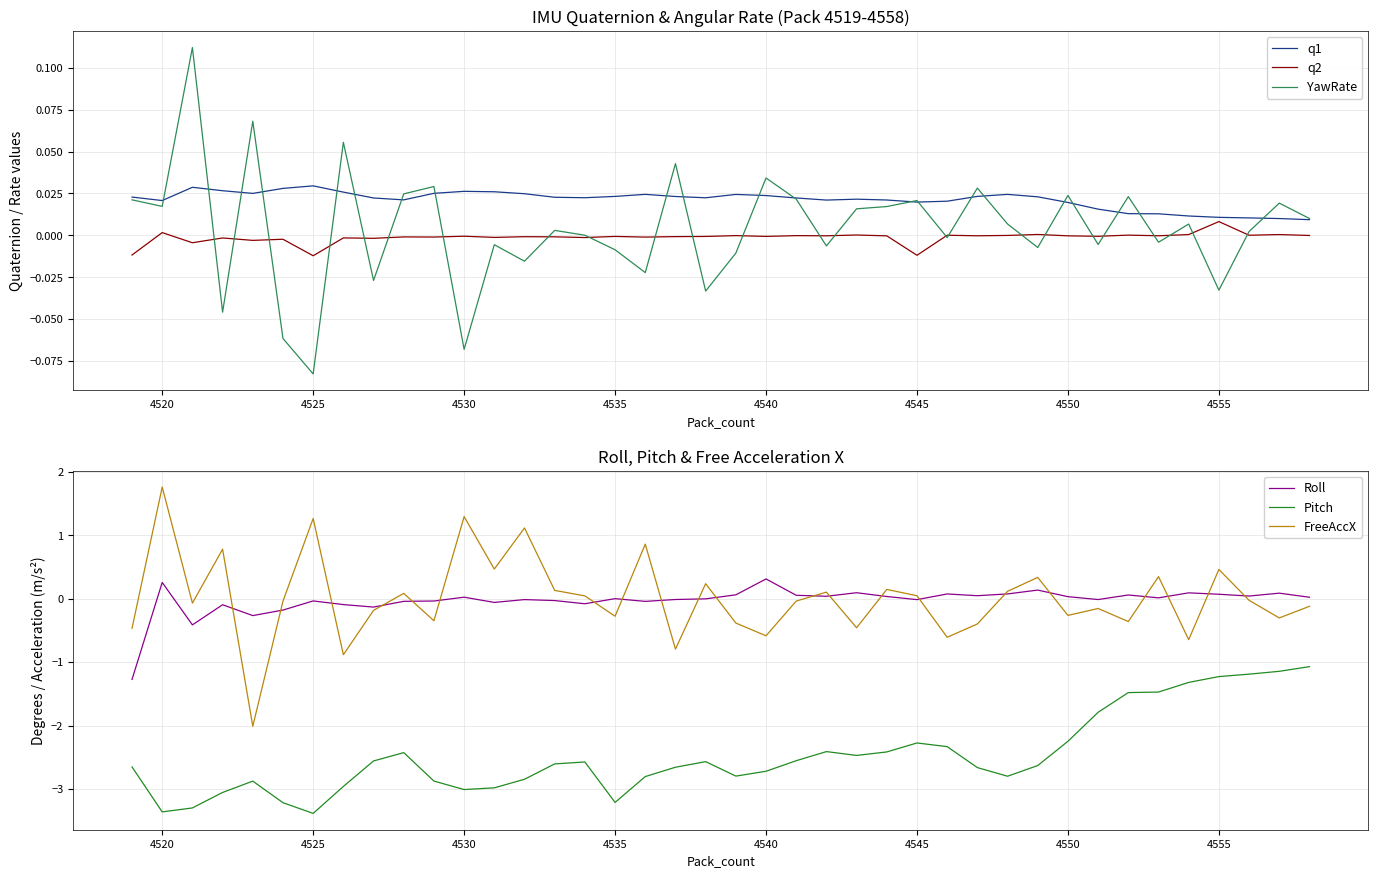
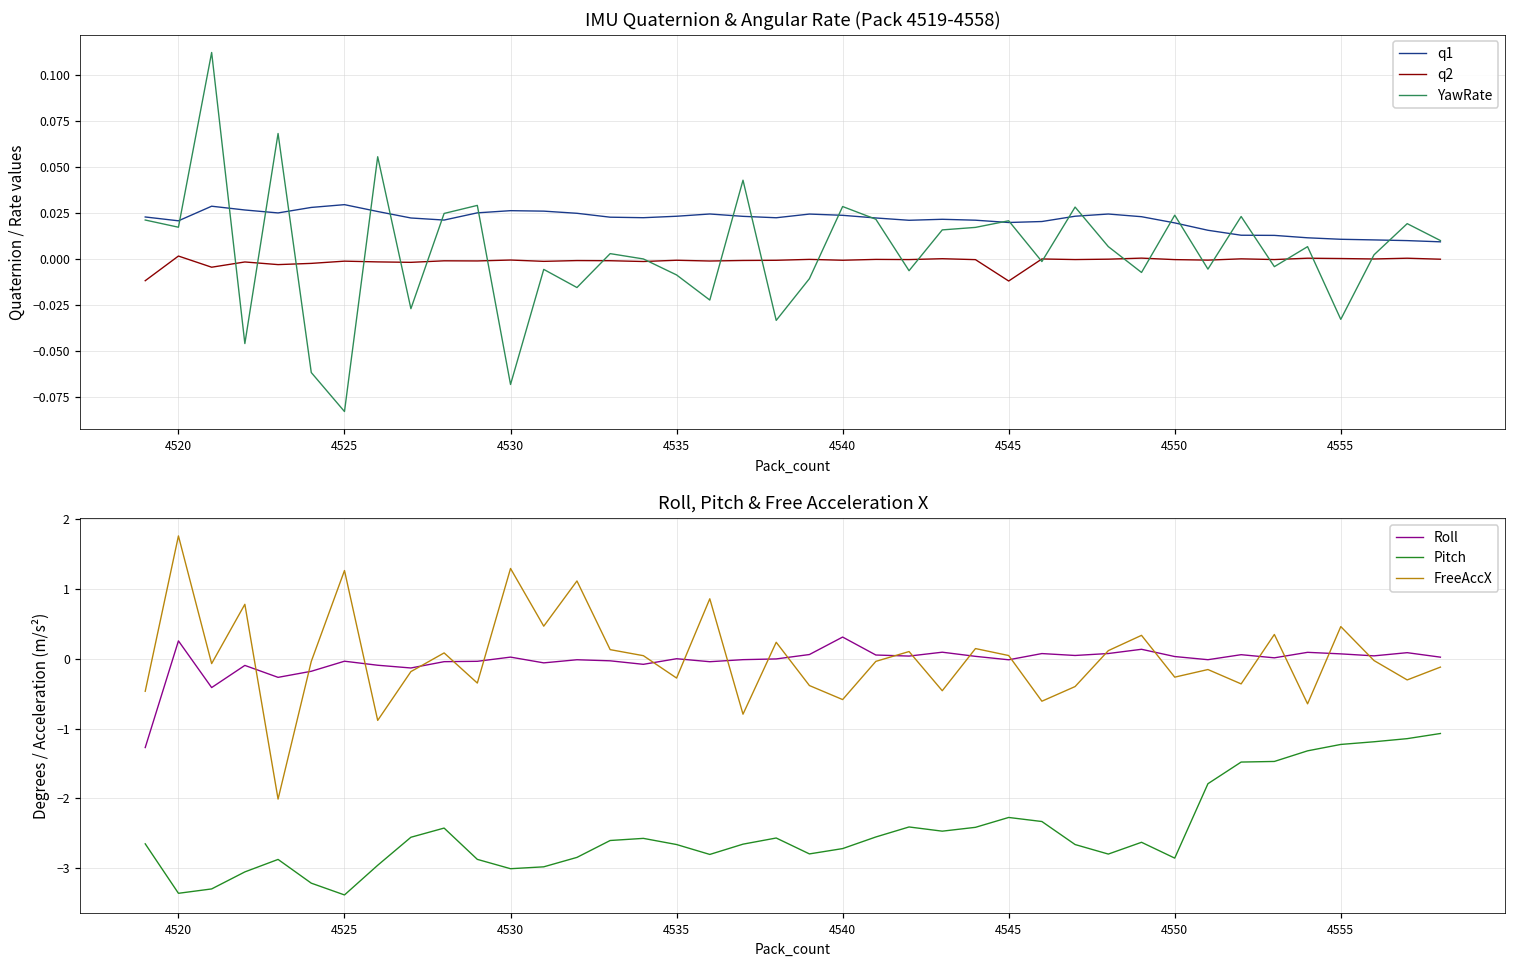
  {
    "IMU Quaternion & Angular Rate (Pack 4519-4558)": {
      "q1": {
        "4520": 0.021,
        "4525": 0.030,
        "4530": 0.026,
        "4535": 0.023,
        "4540": 0.024,
        "4550": 0.020,
        "4555": 0.011
      },
      "q2": {
        "4520": 0.002,
-       "4525": -0.012,
+       "4525": -0.001,
        "4530": -0.001,
        "4535": -0.001,
        "4540": -0.001,
        "4545": -0.012,
        "4550": 0.000,
-       "4555": 0.008
+       "4555": 0.000
      },
      "YawRate": {
        "4520": 0.017,
        "4525": -0.083,
        "4530": -0.068,
        "4535": -0.009,
-       "4540": 0.034,
+       "4540": 0.029,
        "4550": 0.024,
        "4555": -0.033
      }
    },
    "Roll, Pitch & Free Acceleration X": {
      "Roll": {
        "4520": 0.3,
        "4525": 0.0,
        "4530": 0.0,
        "4535": 0.0,
        "4540": 0.3,
        "4545": 0.0,
        "4550": 0.0,
        "4555": 0.1
      },
      "Pitch": {
        "4520": -3.4,
        "4525": -3.4,
        "4530": -3.0,
-       "4535": -3.2,
+       "4535": -2.7,
        "4540": -2.7,
        "4545": -2.3,
-       "4550": -2.2,
+       "4550": -2.9,
        "4555": -1.2
      },
      "FreeAccX": {
        "4520": 1.8,
        "4525": 1.3,
        "4530": 1.3,
        "4535": -0.3,
        "4540": -0.6,
        "4545": 0.0,
        "4550": -0.3,
        "4555": 0.5
      }
    }
  }
